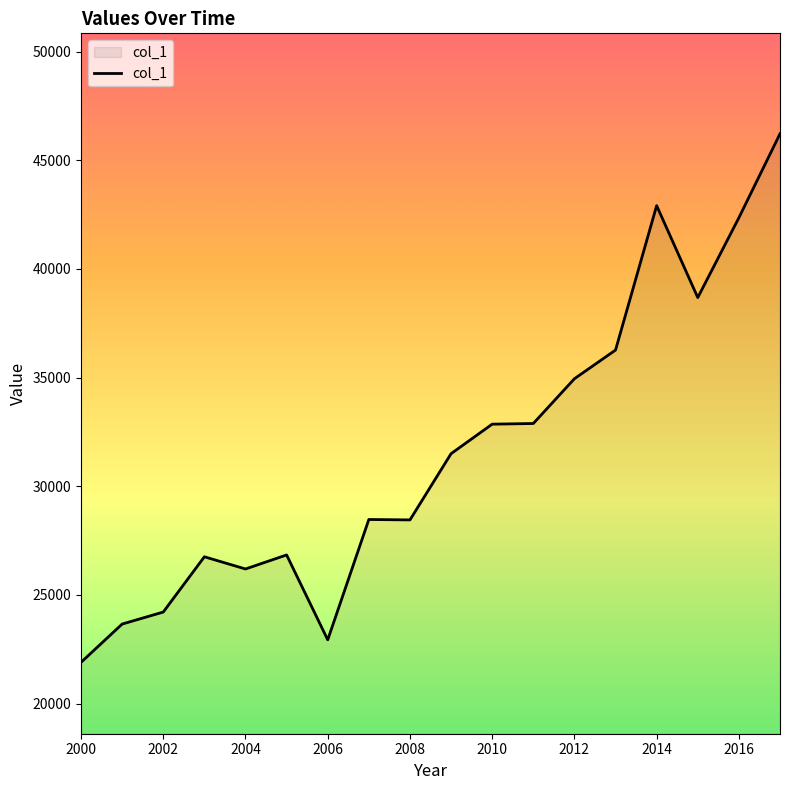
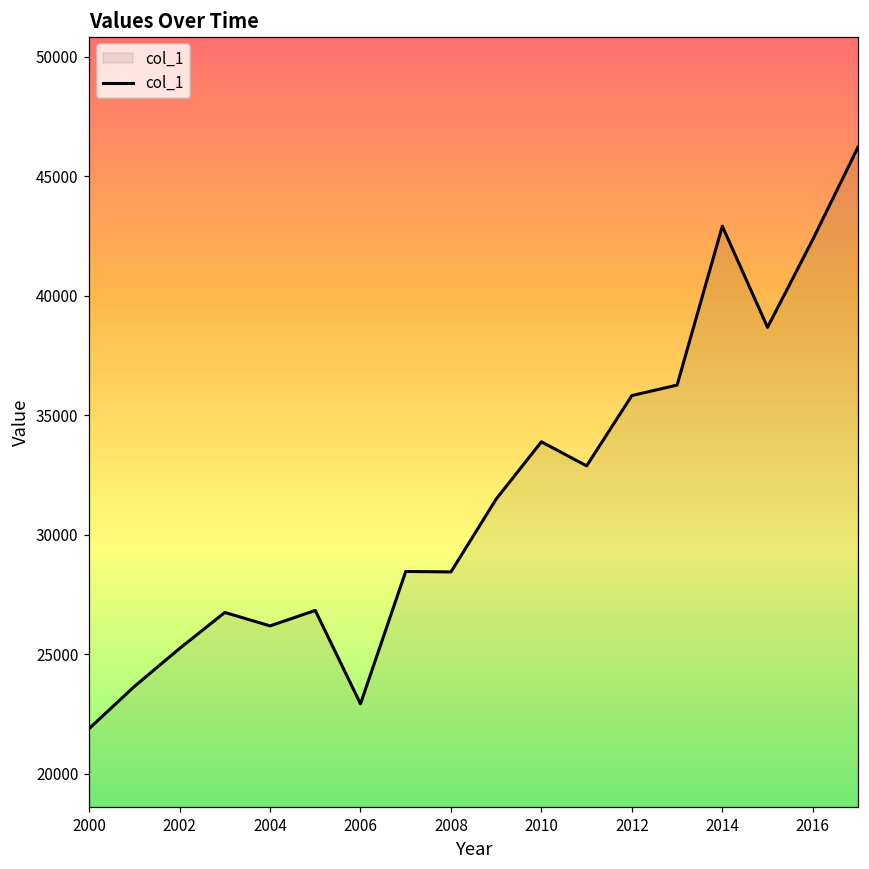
  {
    "2000": 21900,
-   "2002": 24200,
+   "2002": 25200,
    "2004": 26200,
    "2006": 22900,
    "2008": 28400,
-   "2010": 32900,
-   "2012": 34900,
+   "2010": 33900,
+   "2012": 35800,
    "2014": 42900,
    "2016": 42400
  }
